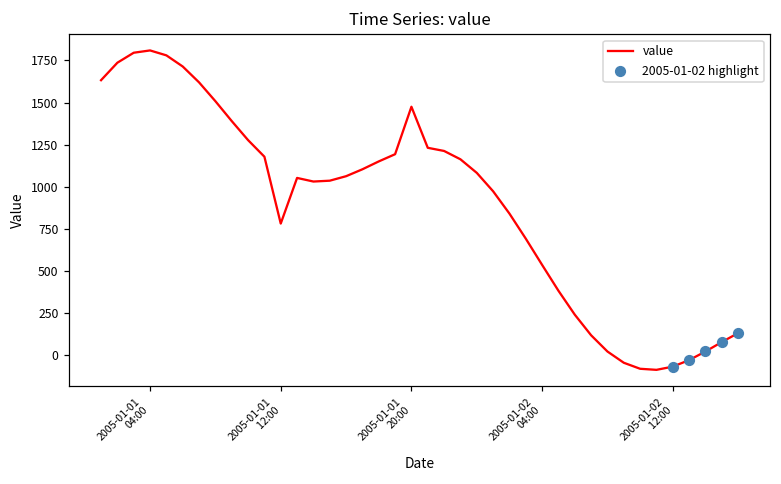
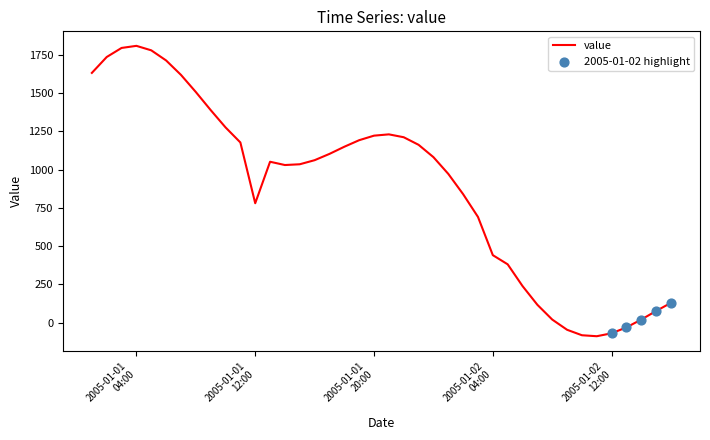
  {
    "value": {
      "2005-01-01 04:00": 1810,
      "2005-01-01 12:00": 780,
-     "2005-01-01 20:00": 1470,
-     "2005-01-02 04:00": 540
+     "2005-01-01 20:00": 1220,
+     "2005-01-02 04:00": 440
    }
  }
